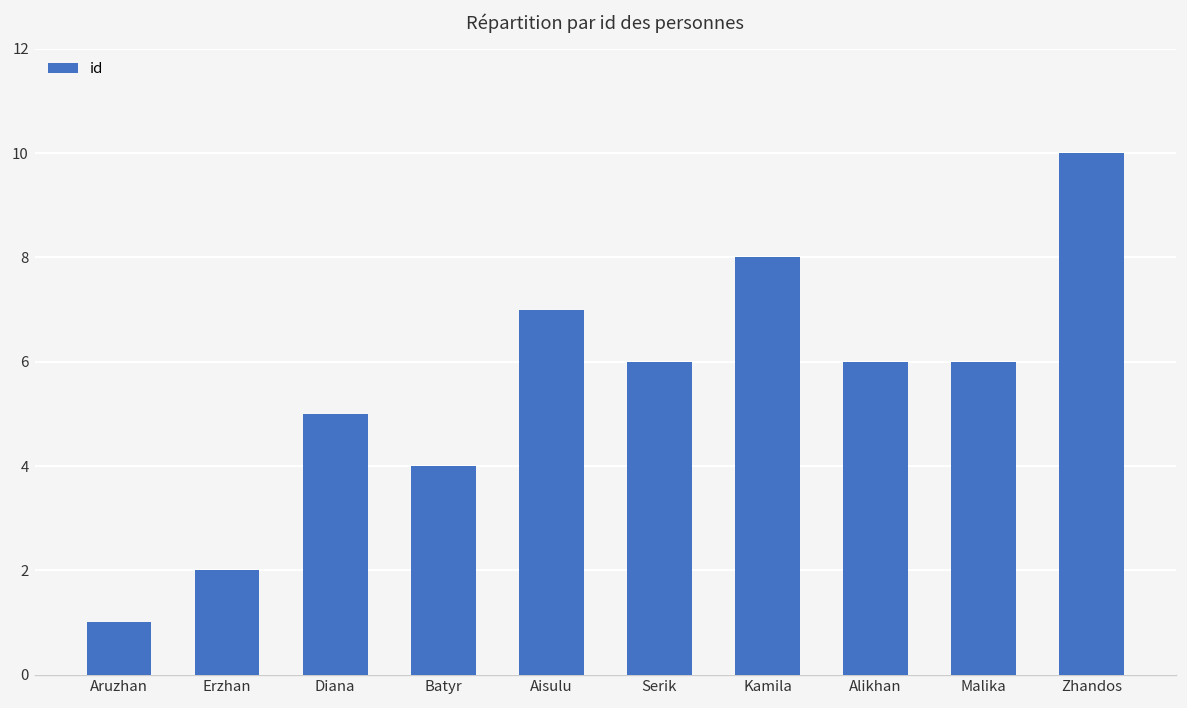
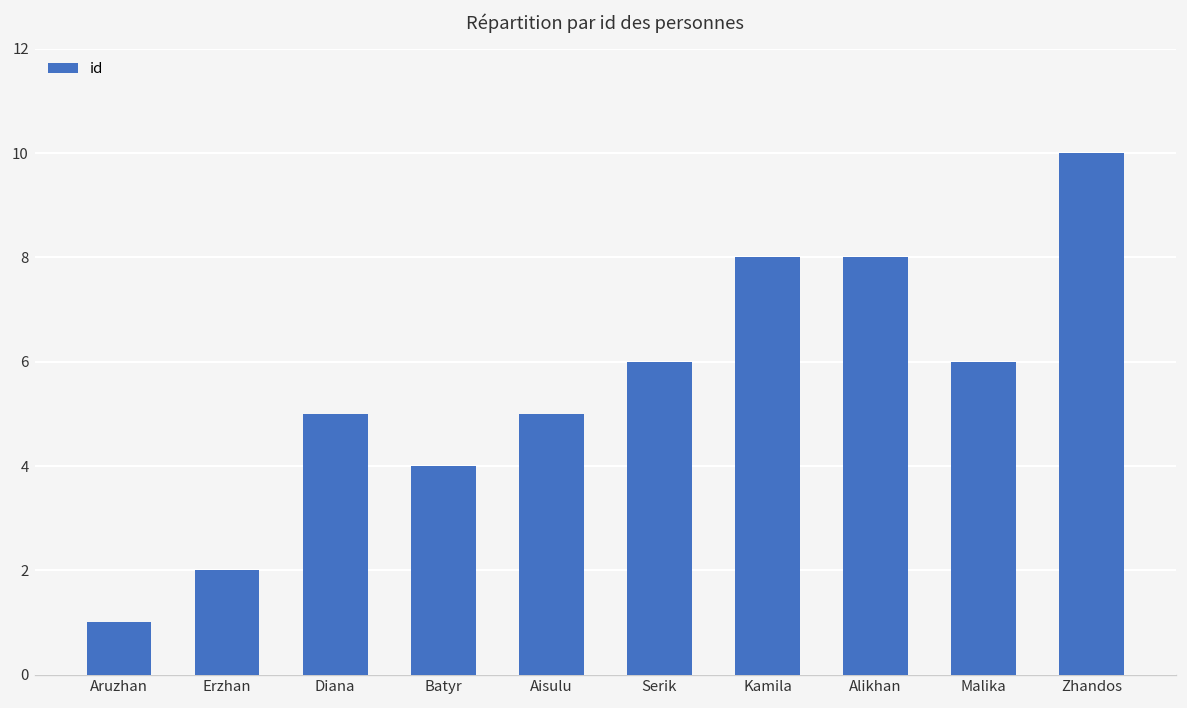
  {
    "Aruzhan": 1,
    "Erzhan": 2,
    "Diana": 5,
    "Batyr": 4,
-   "Aisulu": 7,
+   "Aisulu": 5,
    "Serik": 6,
    "Kamila": 8,
-   "Alikhan": 6,
+   "Alikhan": 8,
    "Malika": 6,
    "Zhandos": 10
  }
